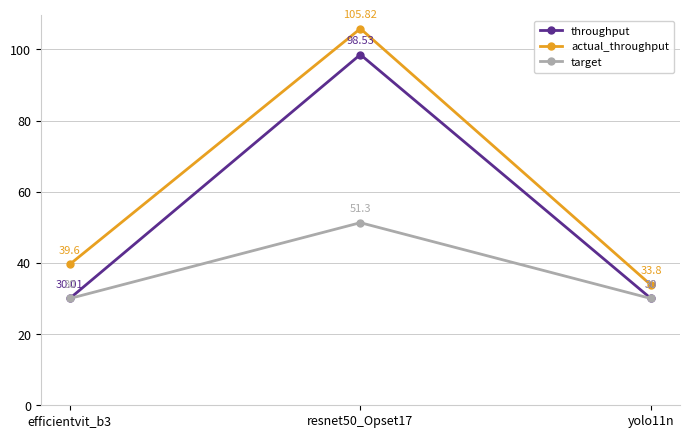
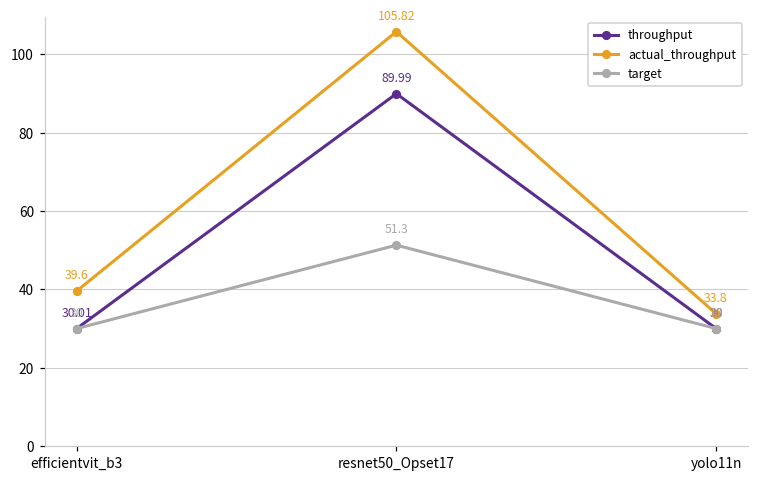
  {
    "throughput": {
-     "resnet50_Opset17": 98.53
+     "resnet50_Opset17": 89.99
    },
    "actual_throughput": {
      "efficientvit_b3": 39.6,
      "resnet50_Opset17": 105.82,
      "yolo11n": 33.8
    },
    "target": {
      "resnet50_Opset17": 51.3
    }
  }
